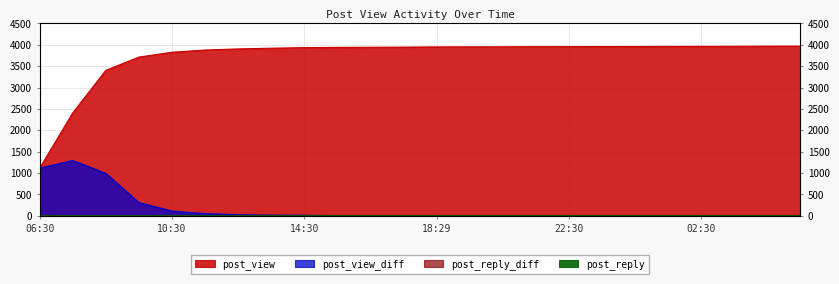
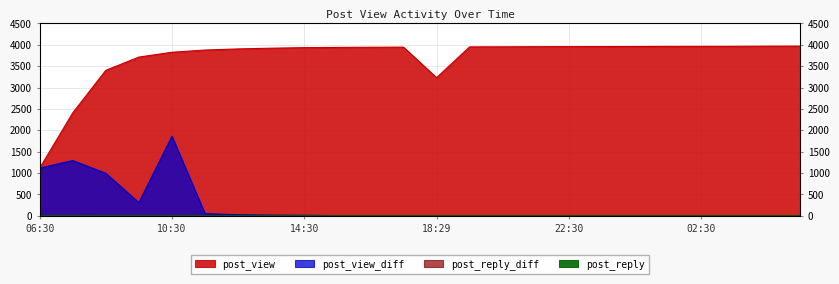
  {
    "post_view": {
      "10:30": 3800,
      "14:30": 3900,
-     "18:29": 4000,
+     "18:29": 3200,
      "22:30": 4000,
      "02:30": 4000
    },
    "post_view_diff": {
-     "10:30": 100
+     "10:30": 1900
    },
    "post_reply": {
      "06:30": 0,
      "10:30": 0
    }
  }
